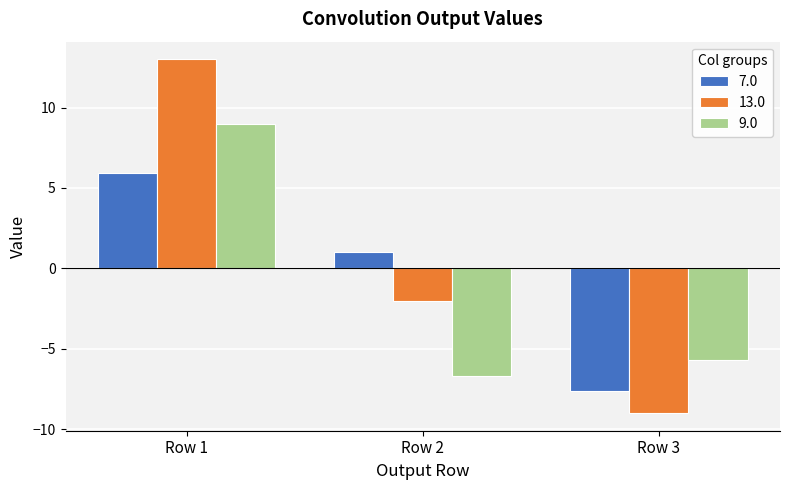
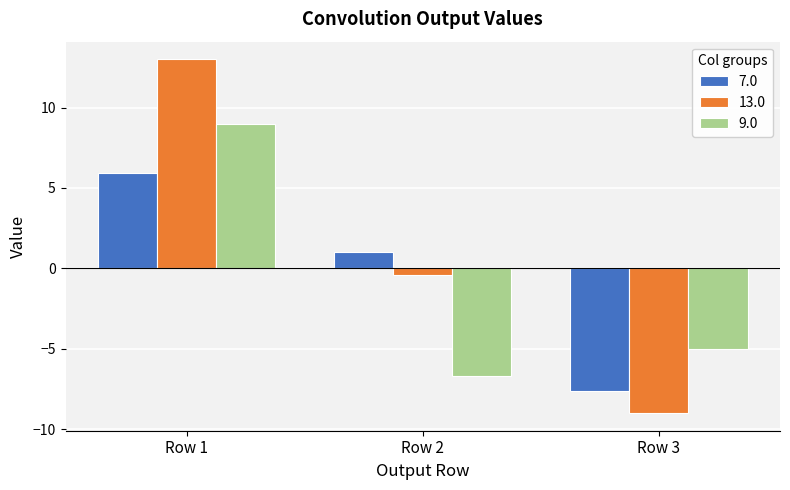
  {
    "7.0": {
      "Row 1": 5.9,
      "Row 2": 1.0,
      "Row 3": -7.6
    },
    "13.0": {
      "Row 1": 13.0,
-     "Row 2": -2.0,
+     "Row 2": -0.4,
      "Row 3": -9.0
    },
    "9.0": {
      "Row 1": 9.0,
      "Row 2": -6.7,
-     "Row 3": -5.7
+     "Row 3": -5.0
    }
  }
